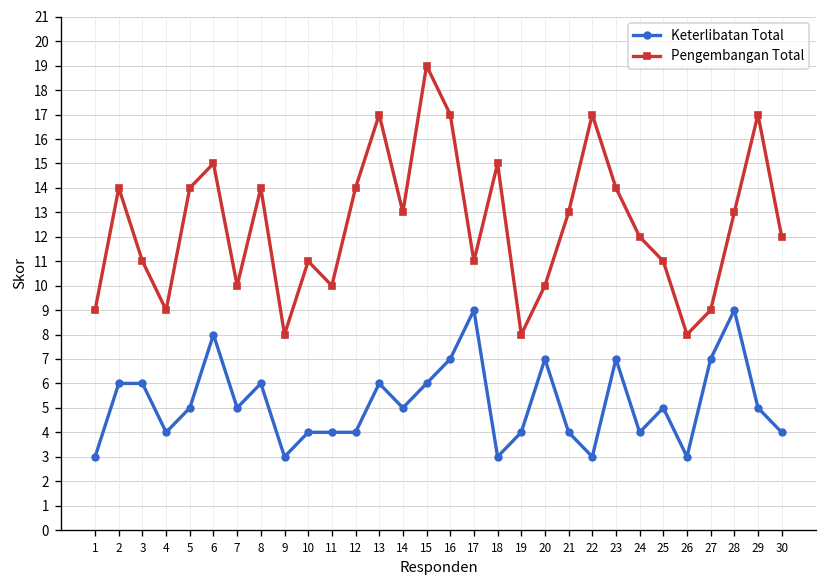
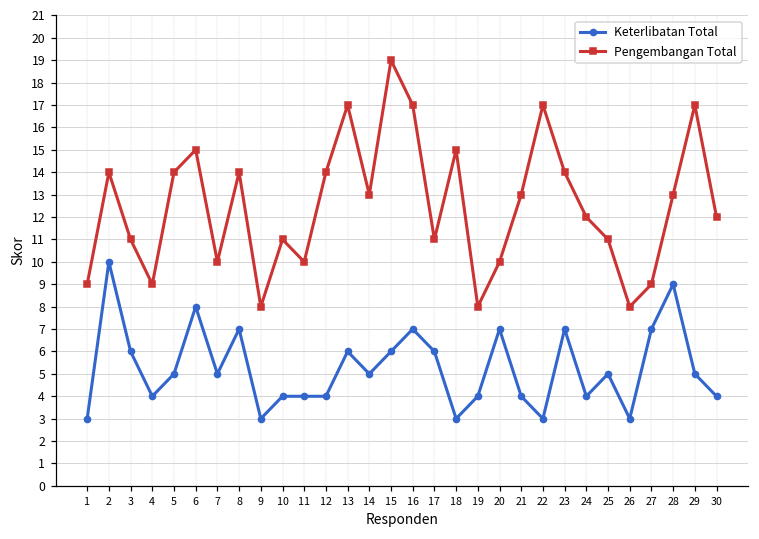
  {
    "Keterlibatan Total": {
      "1": 3,
-     "2": 6,
+     "2": 10,
      "3": 6,
      "4": 4,
      "5": 5,
      "6": 8,
      "7": 5,
-     "8": 6,
+     "8": 7,
      "9": 3,
      "10": 4,
      "11": 4,
      "12": 4,
      "13": 6,
      "14": 5,
      "15": 6,
      "16": 7,
-     "17": 9,
+     "17": 6,
      "18": 3,
      "19": 4,
      "20": 7,
      "21": 4,
      "22": 3,
      "23": 7,
      "24": 4,
      "25": 5,
      "26": 3,
      "27": 7,
      "28": 9,
      "29": 5,
      "30": 4
    },
    "Pengembangan Total": {
      "1": 9,
      "2": 14,
      "3": 11,
      "4": 9,
      "5": 14,
      "6": 15,
      "7": 10,
      "8": 14,
      "9": 8,
      "10": 11,
      "11": 10,
      "12": 14,
      "13": 17,
      "14": 13,
      "15": 19,
      "16": 17,
      "17": 11,
      "18": 15,
      "19": 8,
      "20": 10,
      "21": 13,
      "22": 17,
      "23": 14,
      "24": 12,
      "25": 11,
      "26": 8,
      "27": 9,
      "28": 13,
      "29": 17,
      "30": 12
    }
  }
